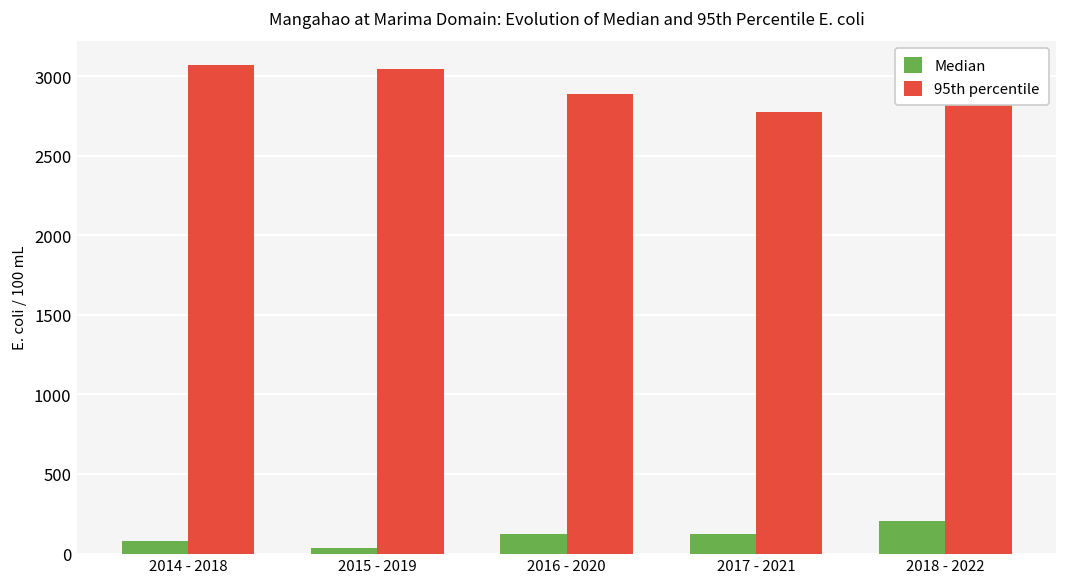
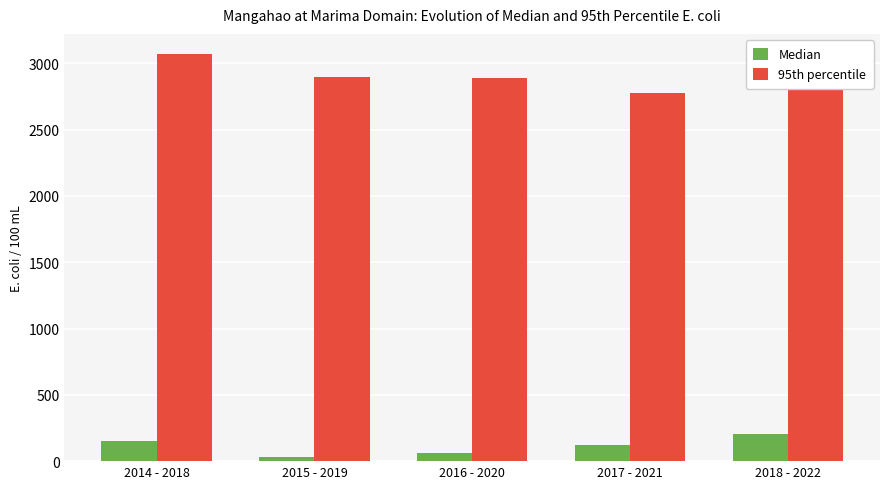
  {
    "Median": {
-     "2014 - 2018": 80,
+     "2014 - 2018": 160,
      "2015 - 2019": 30,
-     "2016 - 2020": 120,
+     "2016 - 2020": 60,
      "2017 - 2021": 120,
      "2018 - 2022": 210
    },
    "95th percentile": {
      "2014 - 2018": 3070,
-     "2015 - 2019": 3040,
+     "2015 - 2019": 2900,
      "2016 - 2020": 2890,
      "2017 - 2021": 2770
    }
  }
